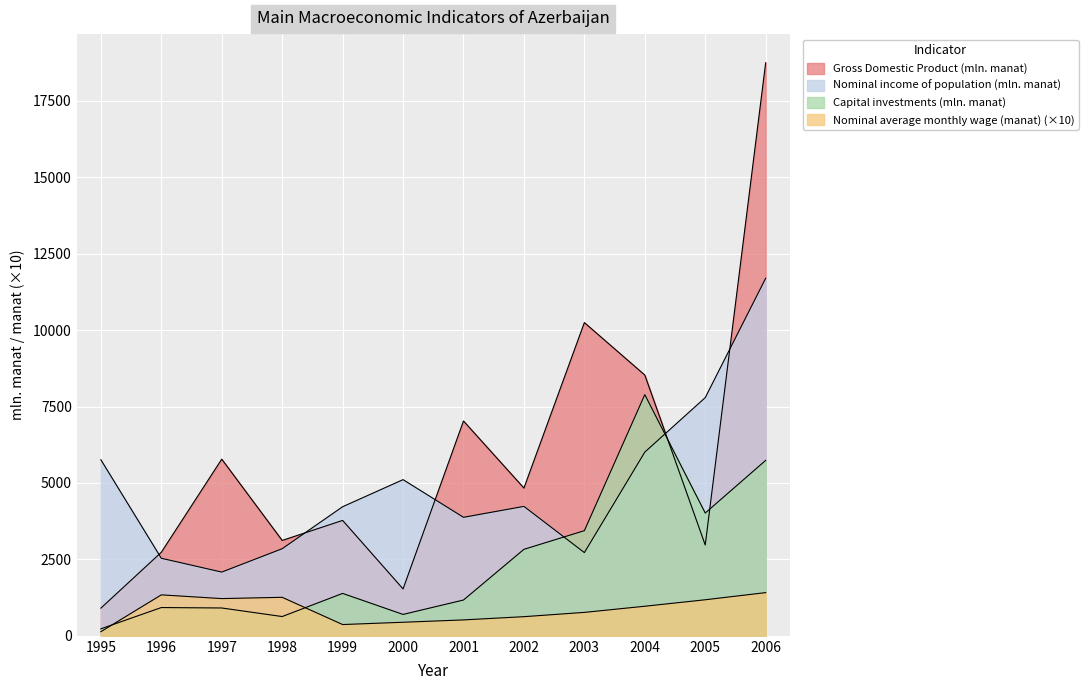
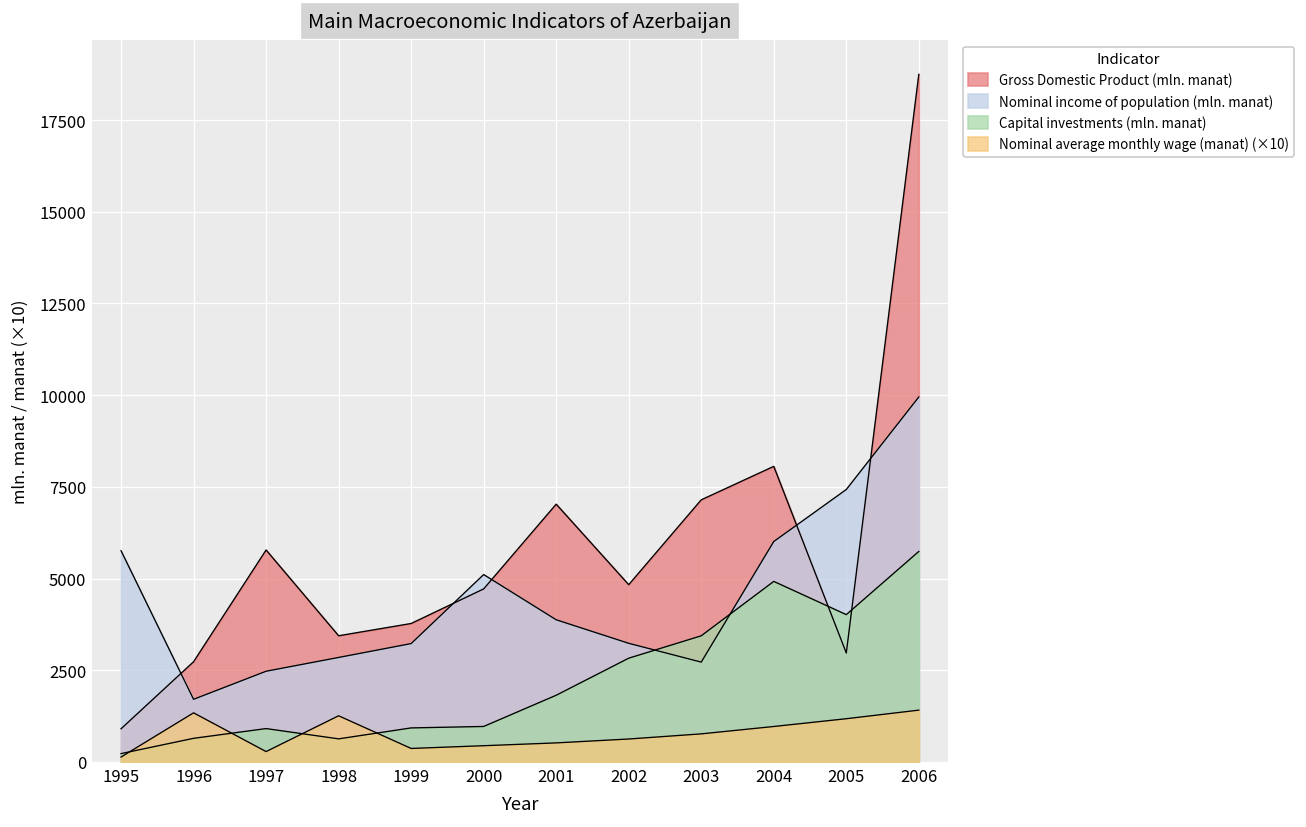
  {
    "Gross Domestic Product (mln. manat)": {
      "1995": 900,
      "1996": 2700,
      "1997": 5800,
-     "1998": 3100,
+     "1998": 3400,
      "1999": 3800,
-     "2000": 1500,
+     "2000": 4700,
      "2001": 7000,
      "2002": 4800,
-     "2003": 10200,
-     "2004": 8500,
+     "2003": 7100,
+     "2004": 8100,
      "2005": 3000,
      "2006": 18700
    },
    "Nominal income of population (mln. manat)": {
      "1995": 5800,
-     "1996": 2500,
-     "1997": 2100,
+     "1996": 1700,
+     "1997": 2500,
      "1998": 2800,
-     "1999": 4200,
+     "1999": 3200,
      "2000": 5100,
      "2001": 3900,
-     "2002": 4200,
+     "2002": 3200,
      "2003": 2700,
      "2004": 6000,
-     "2005": 7800,
-     "2006": 11700
+     "2005": 7400,
+     "2006": 9900
    },
    "Capital investments (mln. manat)": {
      "1995": 200,
-     "1996": 900,
+     "1996": 600,
      "1997": 900,
      "1998": 600,
-     "1999": 1400,
-     "2000": 700,
-     "2001": 1200,
+     "1999": 900,
+     "2000": 1000,
+     "2001": 1800,
      "2002": 2800,
      "2003": 3400,
-     "2004": 7900,
+     "2004": 4900,
      "2005": 4000,
      "2006": 5700
    },
    "Nominal average monthly wage (manat) (×10)": {
      "1995": 100,
      "1996": 1300,
-     "1997": 1200,
+     "1997": 300,
      "1998": 1300,
      "1999": 400,
      "2000": 400,
      "2001": 500,
      "2002": 600,
      "2003": 800,
      "2004": 1000,
      "2005": 1200,
      "2006": 1400
    }
  }
